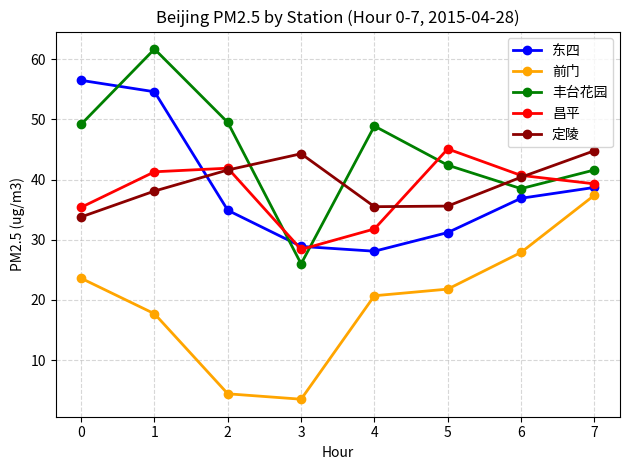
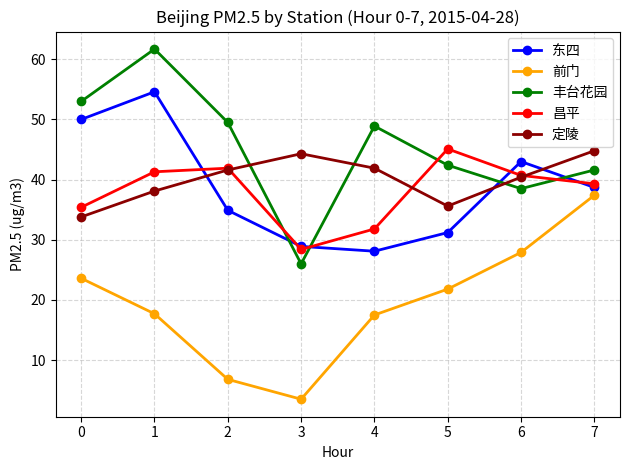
  {
    "东四": {
-     "0": 57,
+     "0": 50,
      "1": 55,
      "2": 35,
      "3": 29,
      "4": 28,
      "5": 31,
-     "6": 37,
+     "6": 43,
      "7": 39
    },
    "前门": {
      "0": 24,
      "1": 18,
-     "2": 4,
+     "2": 7,
      "3": 4,
-     "4": 21,
+     "4": 18,
      "5": 22,
      "6": 28,
      "7": 37
    },
    "丰台花园": {
-     "0": 49,
+     "0": 53,
      "1": 62,
      "2": 50,
      "3": 26,
      "4": 49,
      "5": 42,
      "6": 39,
      "7": 42
    },
    "昌平": {
      "0": 35,
      "1": 41,
      "3": 28,
      "4": 32,
      "5": 45,
      "7": 39
    },
    "定陵": {
      "0": 34,
      "1": 38,
      "3": 44,
-     "4": 36,
+     "4": 42,
      "5": 36,
      "7": 45
    }
  }
